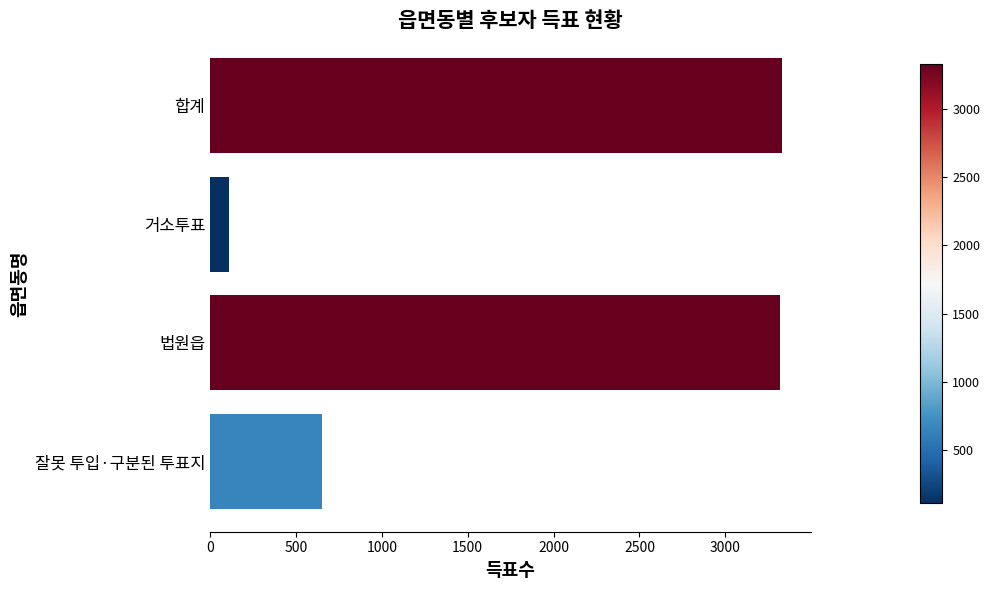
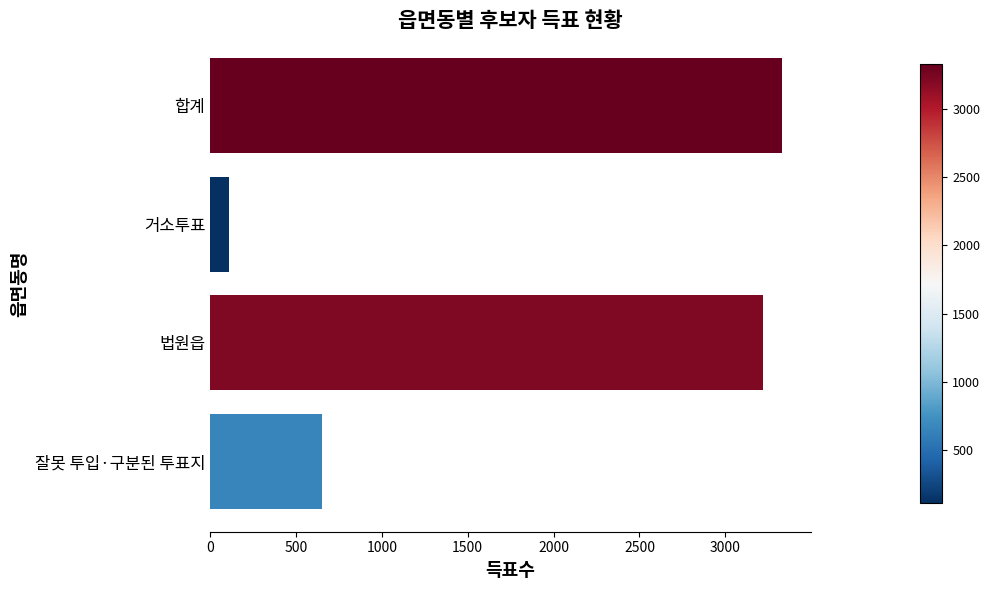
  {
    "합계": 3330,
    "거소투표": 110,
-   "법원읍": 3320,
+   "법원읍": 3220,
    "잘못 투입·구분된 투표지": 650
  }
